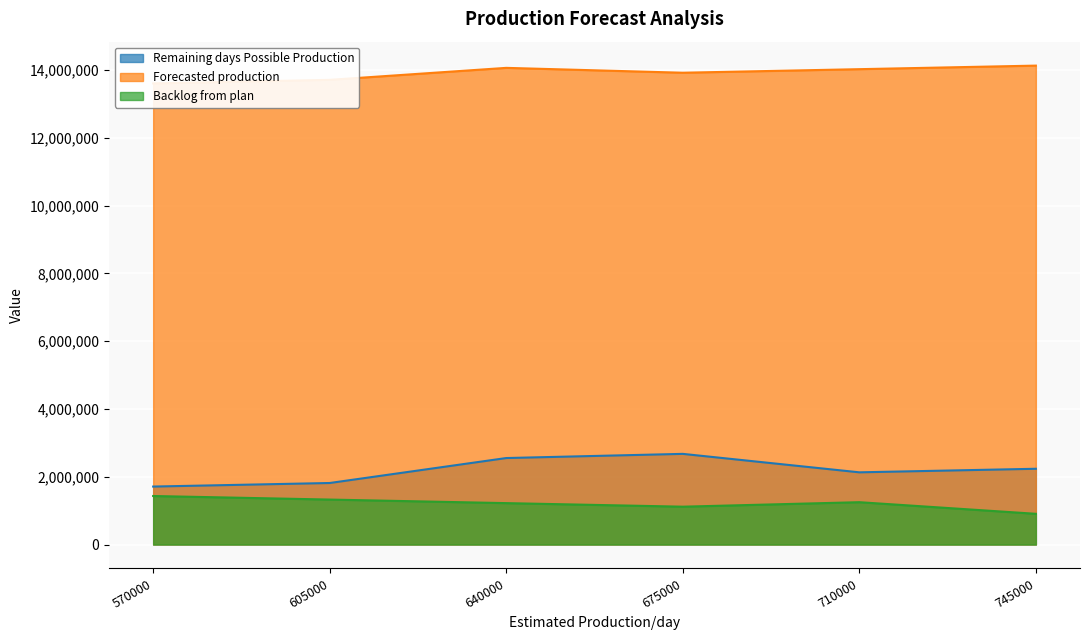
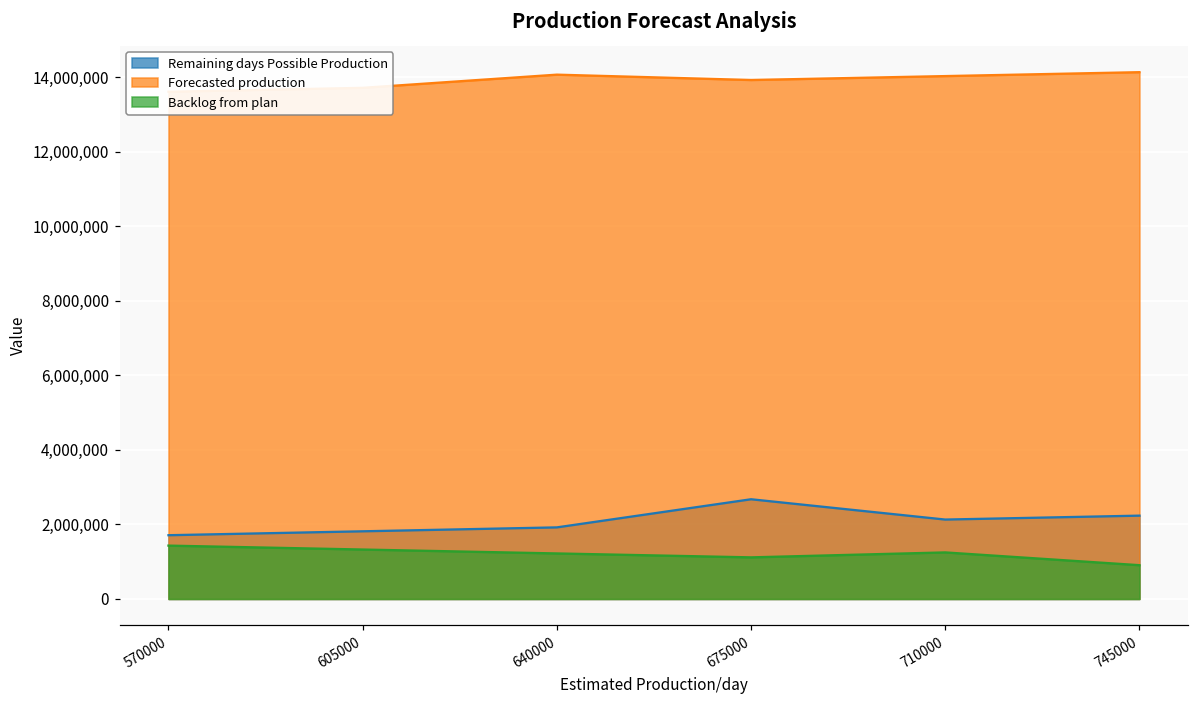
  {
    "Remaining days Possible Production": {
      "570000": "1,700,000",
      "605000": "1,800,000",
-     "640000": "2,600,000",
+     "640000": "1,900,000",
      "675000": "2,700,000",
      "710000": "2,100,000",
      "745000": "2,200,000"
    },
    "Forecasted production": {
      "640000": "14,100,000",
      "675000": "13,900,000",
      "710000": "14,000,000",
      "745000": "14,100,000"
    },
    "Backlog from plan": {
      "570000": "1,400,000",
      "605000": "1,300,000",
      "640000": "1,200,000",
      "675000": "1,100,000",
      "710000": "1,200,000",
      "745000": "900,000"
    }
  }
